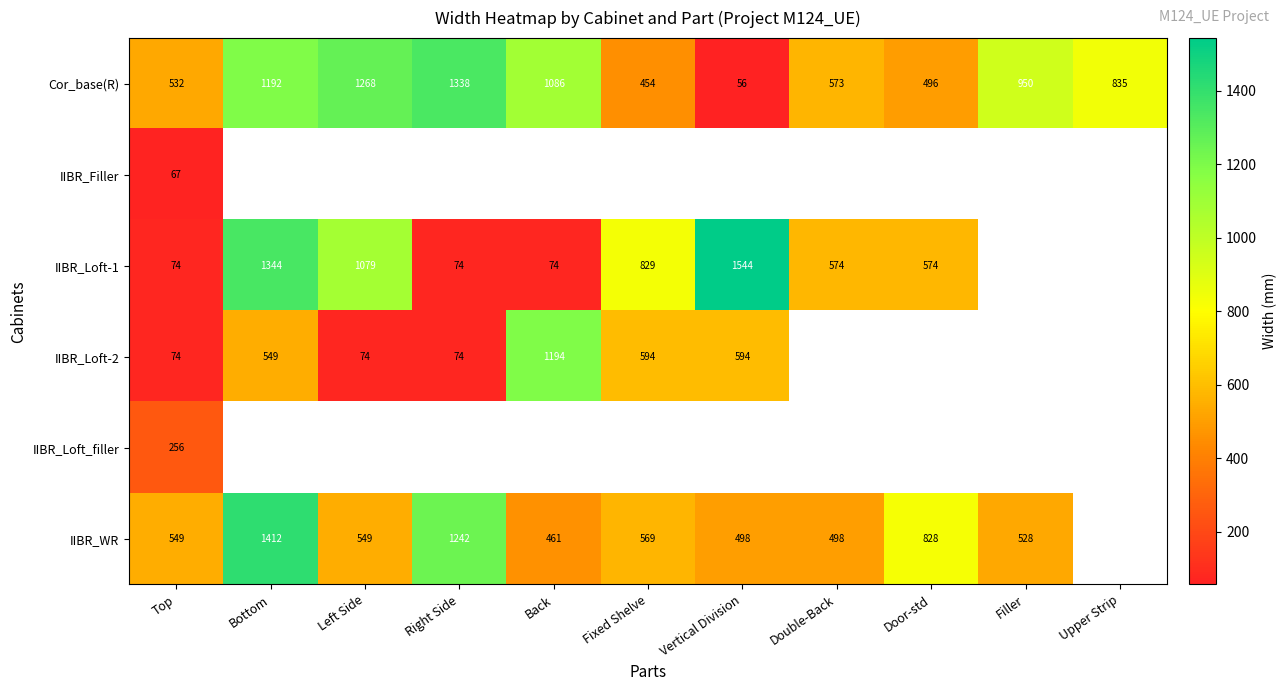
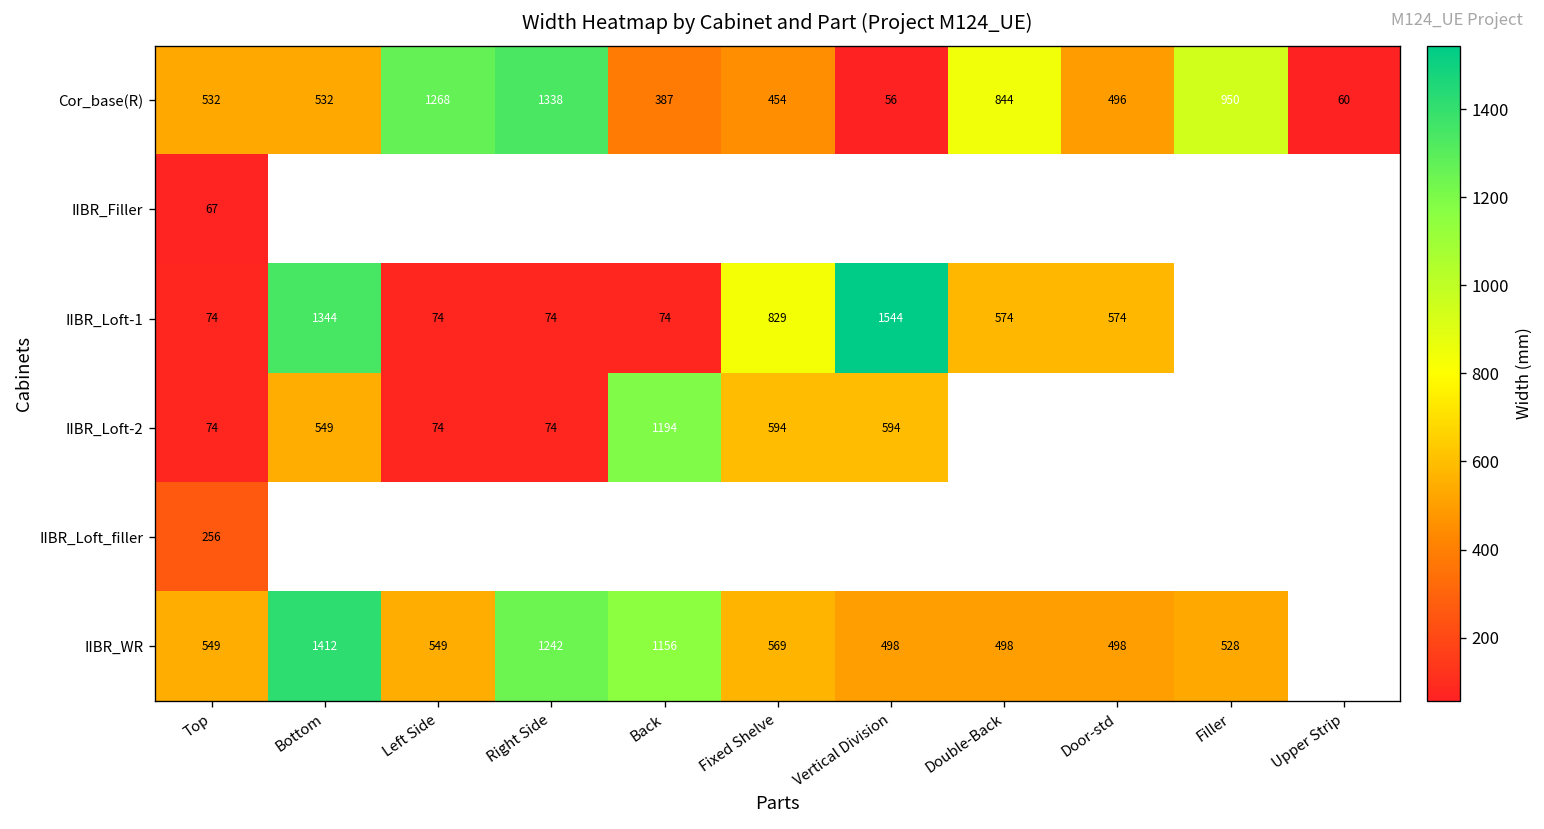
  {
    "Cor_base(R)": {
      "Top": 532,
-     "Bottom": 1192,
+     "Bottom": 532,
      "Left Side": 1268,
      "Right Side": 1338,
-     "Back": 1086,
+     "Back": 387,
      "Fixed Shelve": 454,
      "Vertical Division": 56,
-     "Double-Back": 573,
+     "Double-Back": 844,
      "Door-std": 496,
      "Filler": 950,
-     "Upper Strip": 835
+     "Upper Strip": 60
    },
    "IIBR_Filler": {
      "Top": 67
    },
    "IIBR_Loft-1": {
      "Top": 74,
      "Bottom": 1344,
-     "Left Side": 1079,
+     "Left Side": 74,
      "Right Side": 74,
      "Back": 74,
      "Fixed Shelve": 829,
      "Vertical Division": 1544,
      "Double-Back": 574,
      "Door-std": 574
    },
    "IIBR_Loft-2": {
      "Top": 74,
      "Bottom": 549,
      "Left Side": 74,
      "Right Side": 74,
      "Back": 1194,
      "Fixed Shelve": 594,
      "Vertical Division": 594
    },
    "IIBR_Loft_filler": {
      "Top": 256
    },
    "IIBR_WR": {
      "Top": 549,
      "Bottom": 1412,
      "Left Side": 549,
      "Right Side": 1242,
-     "Back": 461,
+     "Back": 1156,
      "Fixed Shelve": 569,
      "Vertical Division": 498,
      "Double-Back": 498,
-     "Door-std": 828,
+     "Door-std": 498,
      "Filler": 528
    }
  }
